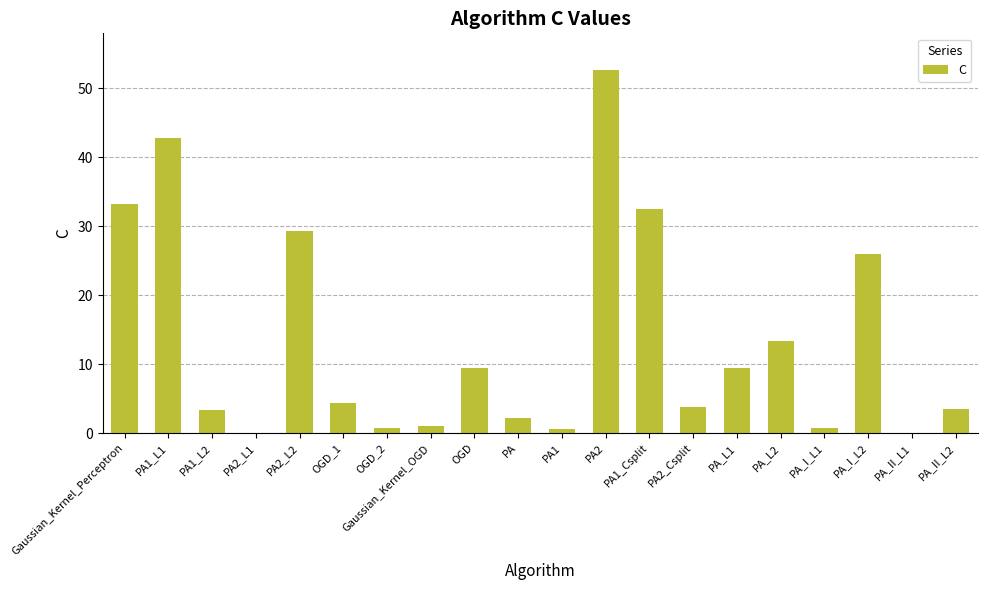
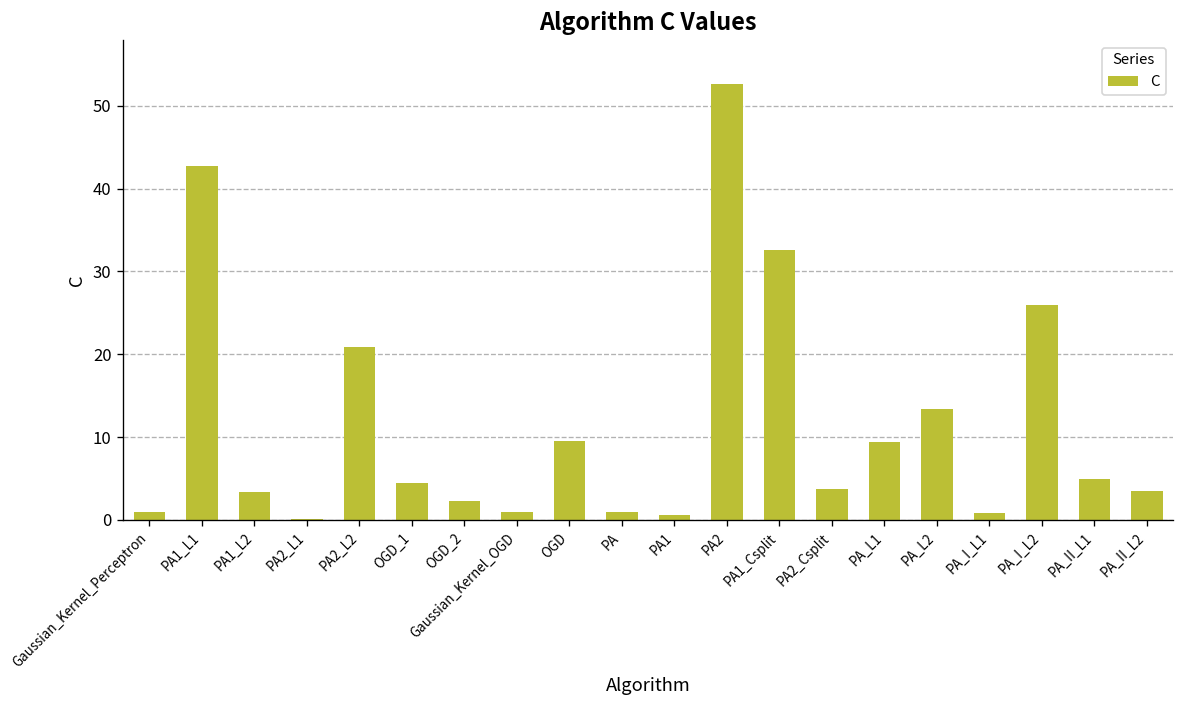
  {
-   "Gaussian_Kernel_Perceptron": 33,
+   "Gaussian_Kernel_Perceptron": 1,
    "PA1_L1": 43,
    "PA1_L2": 3,
-   "PA2_L2": 29,
+   "PA2_L2": 21,
    "OGD_1": 4,
-   "OGD_2": 1,
+   "OGD_2": 2,
    "Gaussian_Kernel_OGD": 1,
    "OGD": 9,
-   "PA": 2,
+   "PA": 1,
    "PA1": 1,
    "PA2": 53,
    "PA1_Csplit": 33,
    "PA2_Csplit": 4,
    "PA_L1": 9,
    "PA_L2": 13,
    "PA_I_L1": 1,
    "PA_I_L2": 26,
-   "PA_II_L1": 0,
+   "PA_II_L1": 5,
    "PA_II_L2": 3
  }
